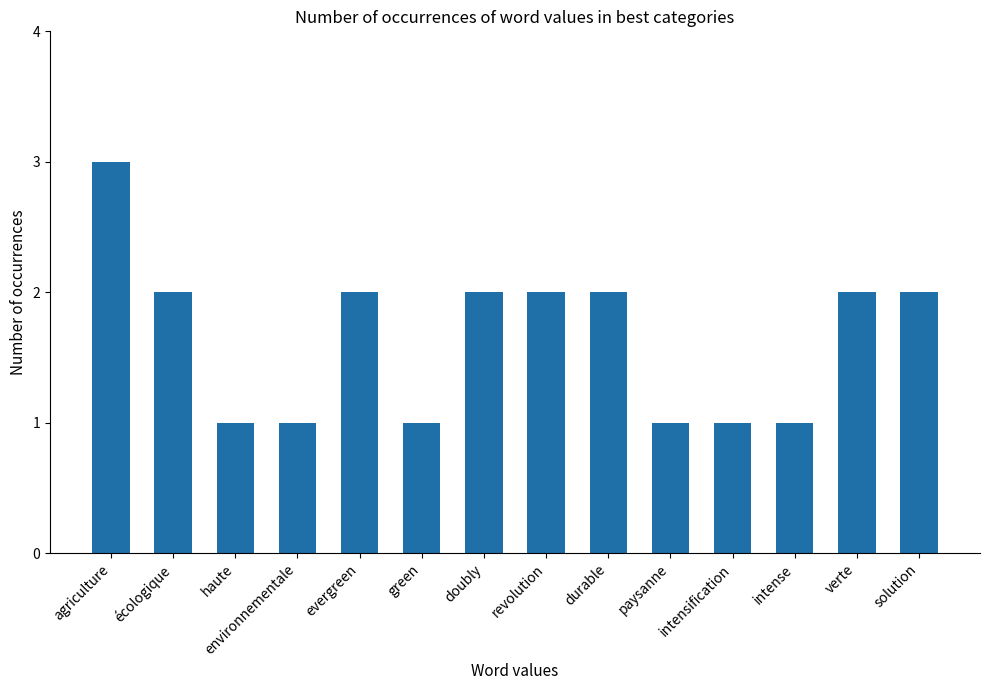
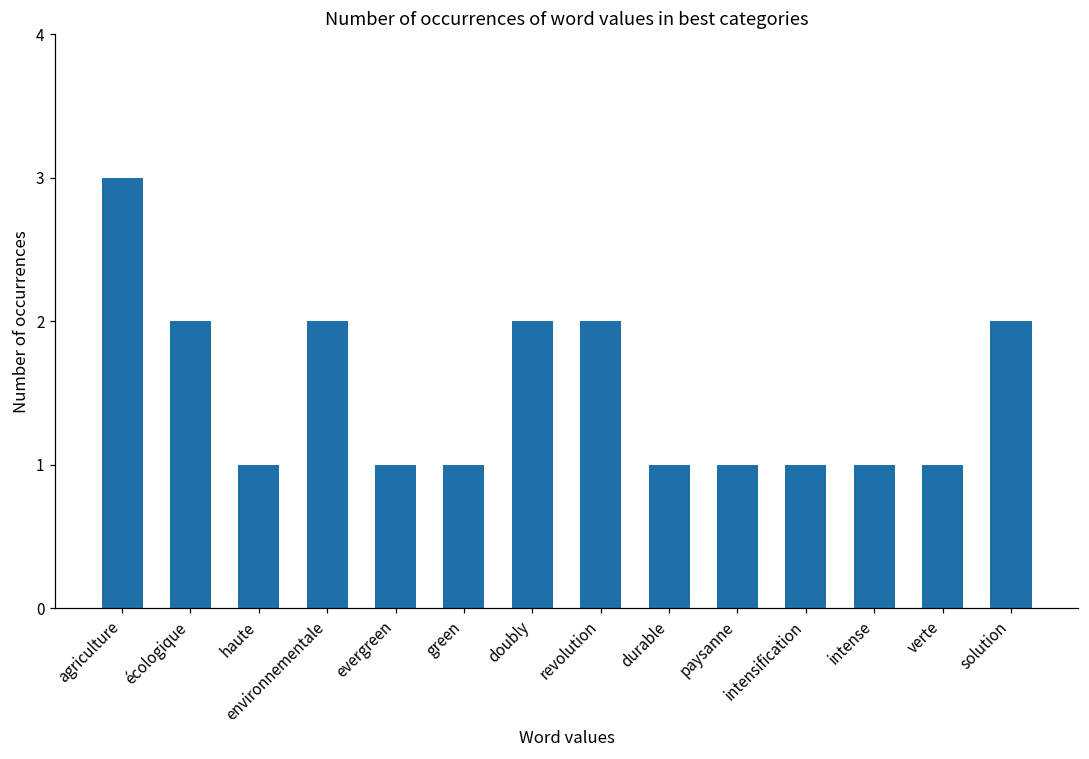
  {
    "agriculture": 3,
    "écologique": 2,
    "haute": 1,
-   "environnementale": 1,
-   "evergreen": 2,
+   "environnementale": 2,
+   "evergreen": 1,
    "green": 1,
    "doubly": 2,
    "revolution": 2,
-   "durable": 2,
+   "durable": 1,
    "paysanne": 1,
    "intensification": 1,
    "intense": 1,
-   "verte": 2,
+   "verte": 1,
    "solution": 2
  }
